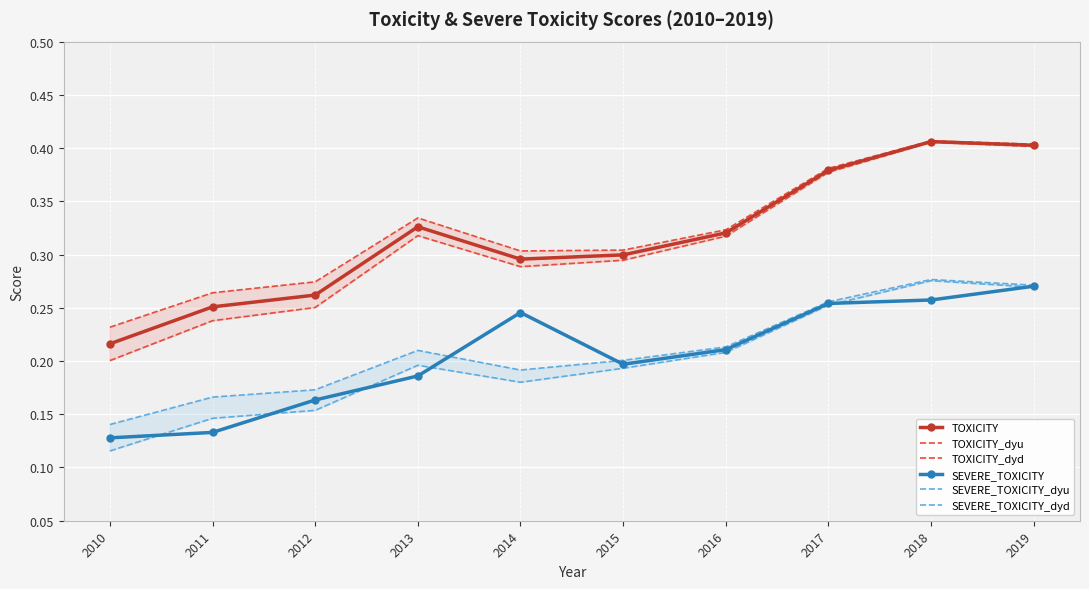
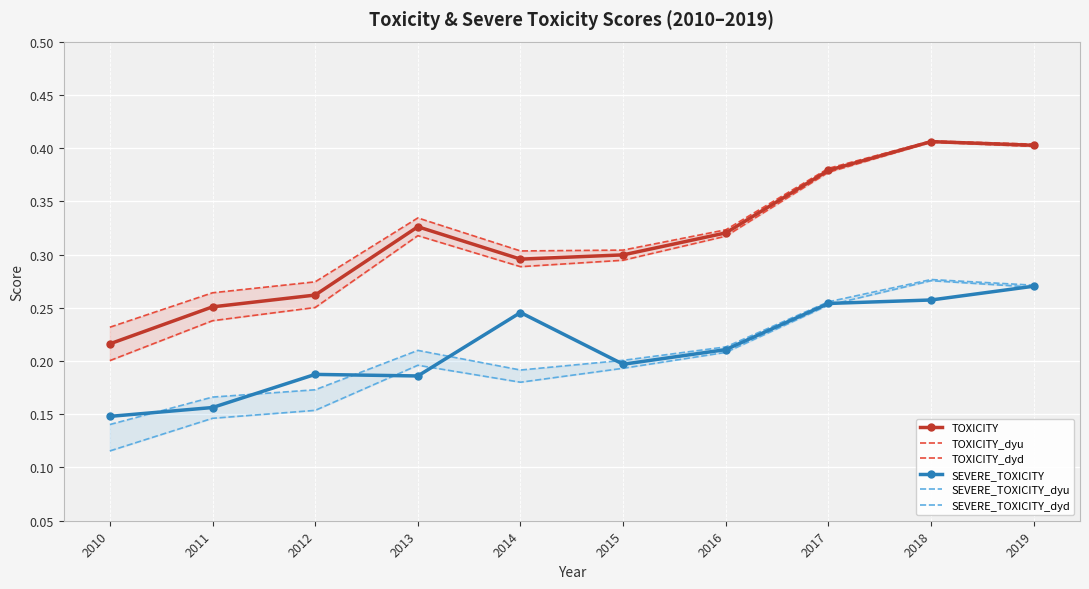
  {
    "SEVERE_TOXICITY": {
-     "2010": 0.128,
-     "2011": 0.133,
-     "2012": 0.163,
+     "2010": 0.148,
+     "2011": 0.156,
+     "2012": 0.187,
      "2013": 0.186,
      "2014": 0.246,
      "2015": 0.197,
      "2016": 0.211,
      "2018": 0.257
    }
  }
